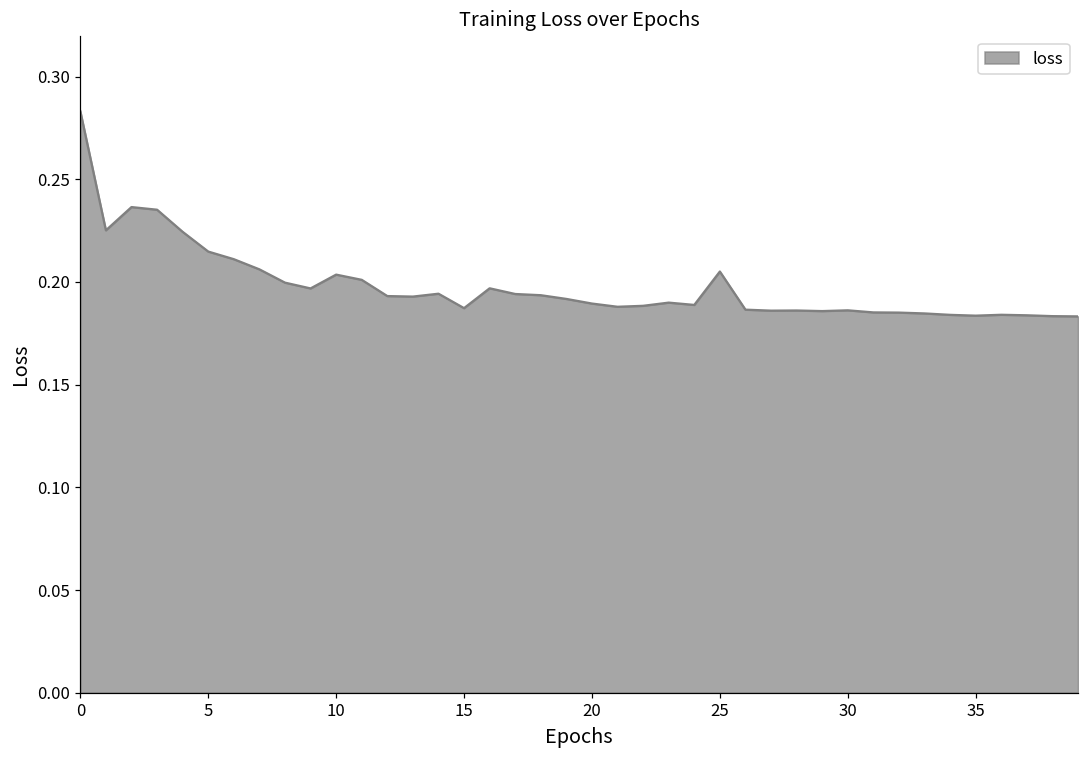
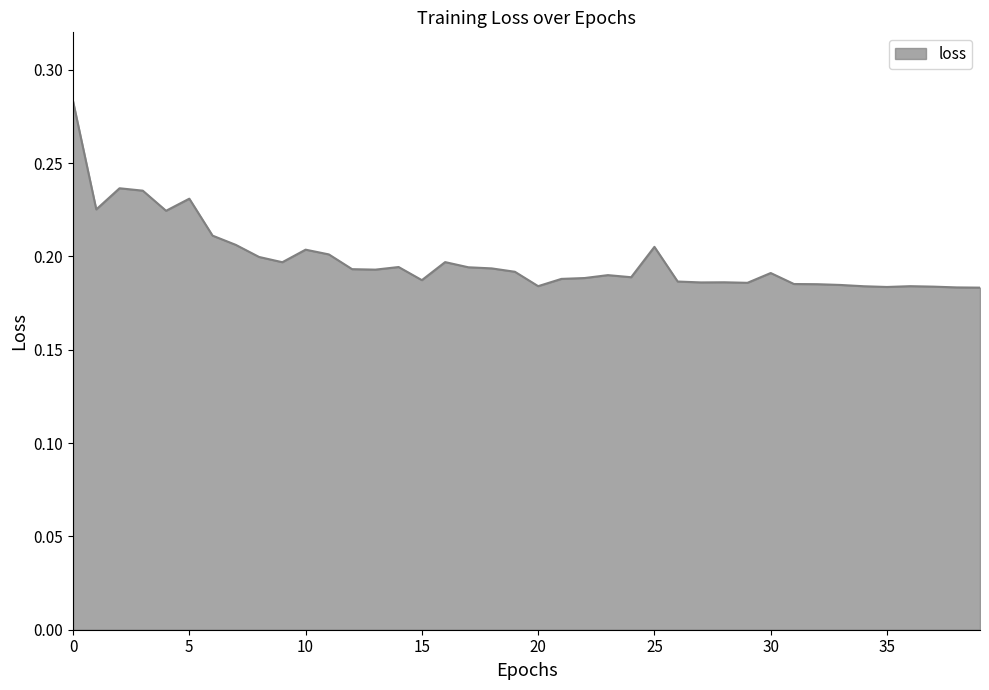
  {
    "0": 0.283,
-   "5": 0.215,
+   "5": 0.231,
    "10": 0.204,
    "15": 0.187,
-   "20": 0.189,
+   "20": 0.184,
    "25": 0.205,
-   "30": 0.186,
+   "30": 0.191,
    "35": 0.184
  }
